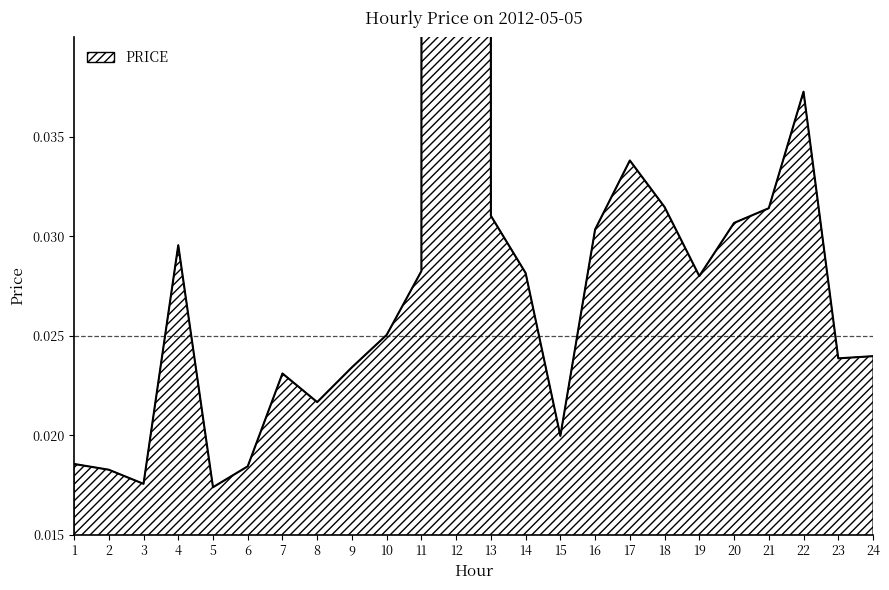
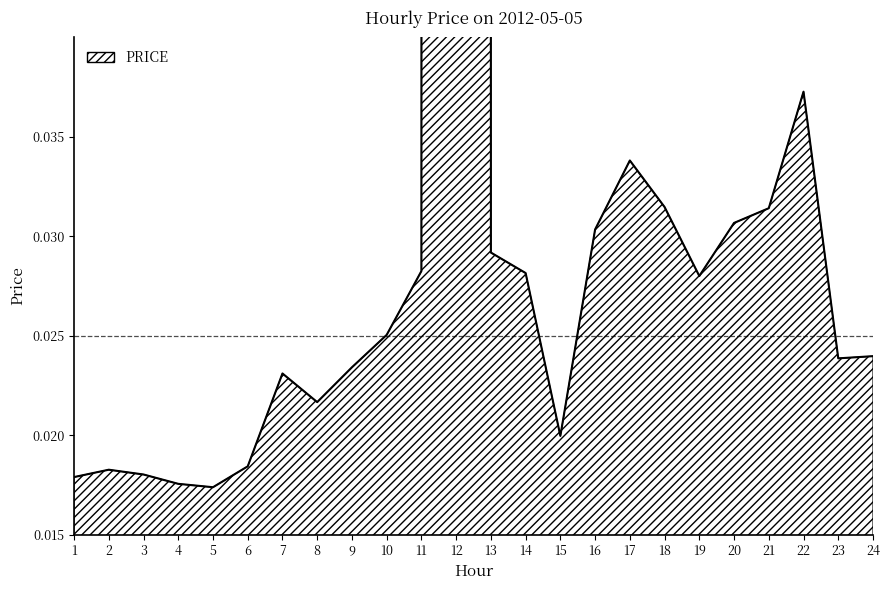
  {
-   "1": 0.0186,
+   "1": 0.0179,
    "2": 0.0183,
-   "3": 0.0176,
-   "4": 0.0296,
+   "3": 0.0180,
+   "4": 0.0176,
    "5": 0.0174,
    "6": 0.0184,
    "7": 0.0231,
    "8": 0.0217,
    "9": 0.0234,
    "10": 0.0250,
    "11": 0.0283,
-   "13": 0.0310,
+   "13": 0.0292,
    "14": 0.0282,
    "15": 0.0200,
    "16": 0.0303,
    "17": 0.0338,
    "18": 0.0315,
    "19": 0.0280,
    "20": 0.0307,
    "21": 0.0314,
    "22": 0.0373,
    "23": 0.0239,
    "24": 0.0240
  }
